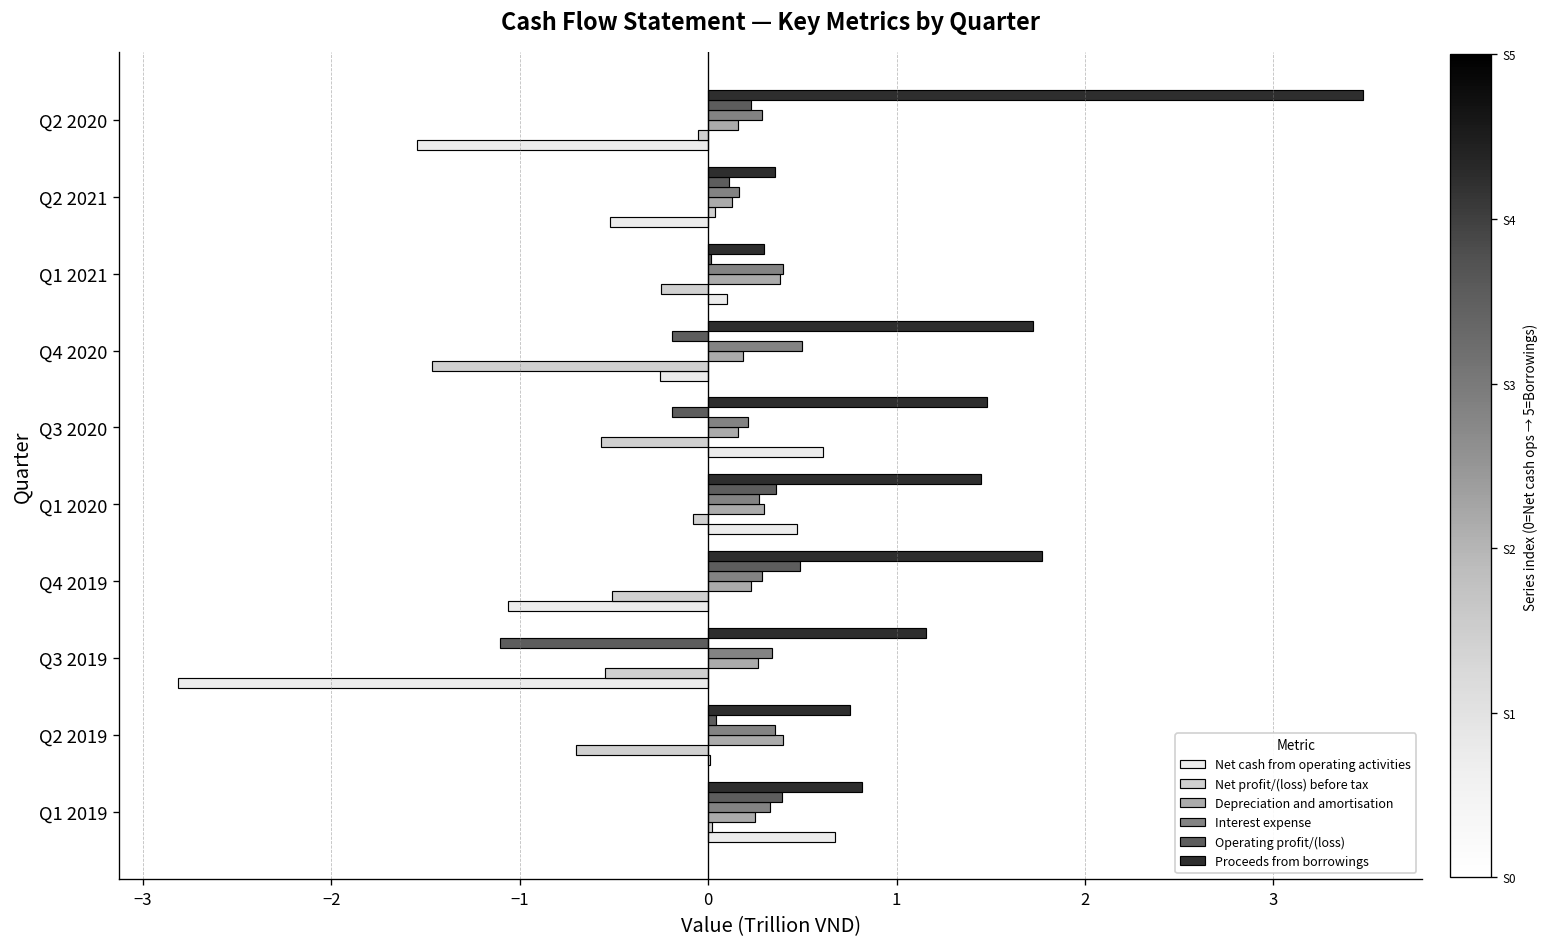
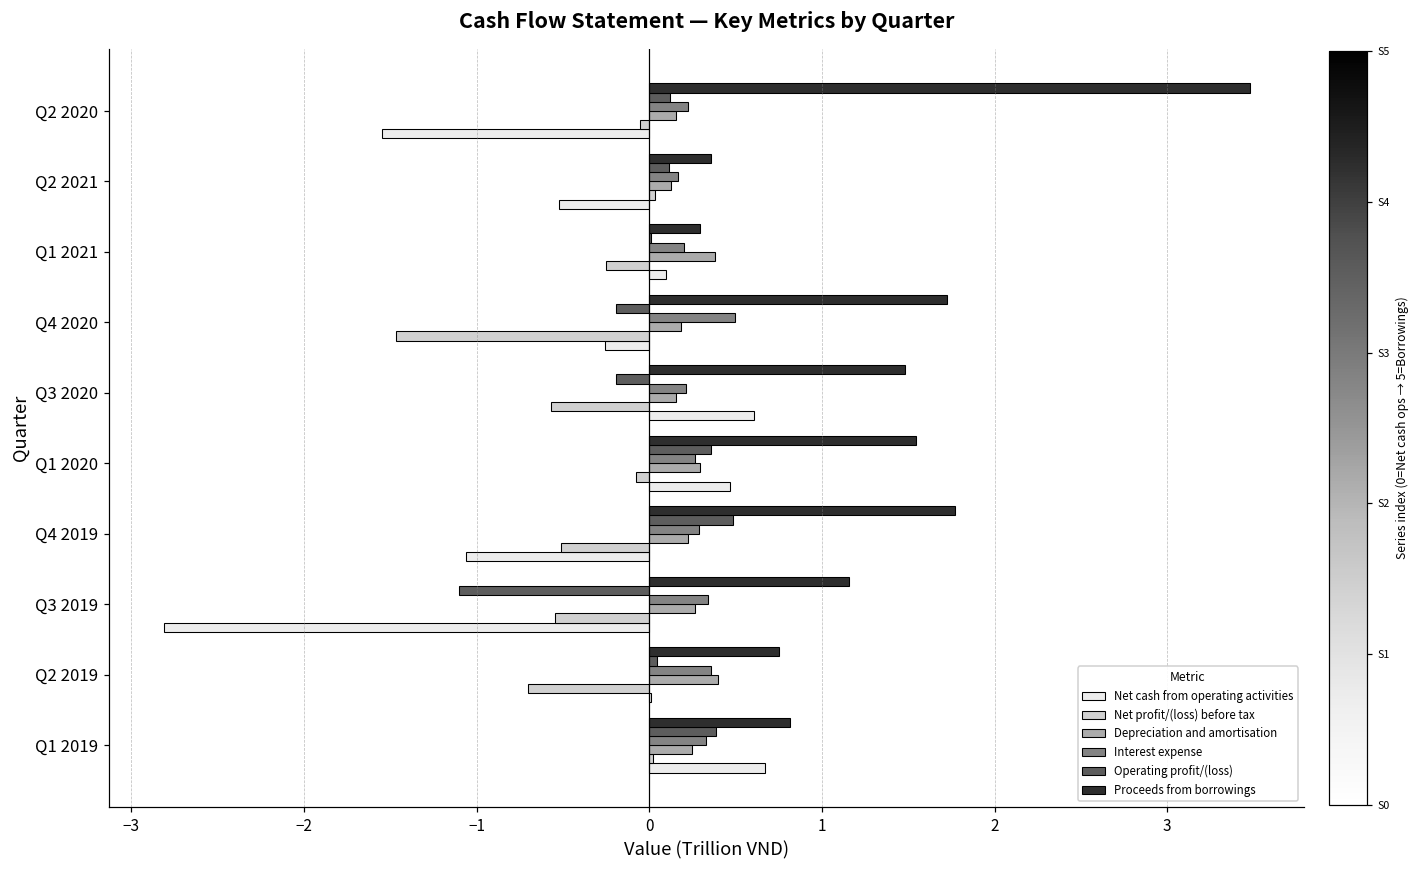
  {
    "Depreciation and amortisation": {
      "Q2 2020": 0.16,
      "Q2 2021": 0.13,
      "Q1 2021": 0.38,
      "Q4 2020": 0.18,
      "Q3 2020": 0.16,
      "Q1 2020": 0.29,
      "Q4 2019": 0.23,
      "Q3 2019": 0.26,
      "Q2 2019": 0.40,
      "Q1 2019": 0.25
    },
    "Interest expense": {
-     "Q2 2020": 0.29,
+     "Q2 2020": 0.22,
      "Q2 2021": 0.16,
-     "Q1 2021": 0.40,
+     "Q1 2021": 0.20,
      "Q4 2020": 0.50,
      "Q3 2020": 0.21,
      "Q1 2020": 0.27,
      "Q4 2019": 0.29,
      "Q3 2019": 0.34,
      "Q2 2019": 0.36,
      "Q1 2019": 0.33
    },
    "Operating profit/(loss)": {
-     "Q2 2020": 0.23,
+     "Q2 2020": 0.12,
      "Q2 2021": 0.11,
      "Q4 2020": -0.19,
      "Q3 2020": -0.19,
      "Q1 2020": 0.36,
      "Q4 2019": 0.49,
      "Q3 2019": -1.10,
      "Q2 2019": 0.04,
      "Q1 2019": 0.39
    },
    "Proceeds from borrowings": {
      "Q2 2020": 3.48,
      "Q2 2021": 0.36,
      "Q1 2021": 0.30,
      "Q4 2020": 1.73,
      "Q3 2020": 1.48,
-     "Q1 2020": 1.45,
+     "Q1 2020": 1.54,
      "Q4 2019": 1.77,
      "Q3 2019": 1.16,
      "Q2 2019": 0.75,
      "Q1 2019": 0.82
    }
  }
